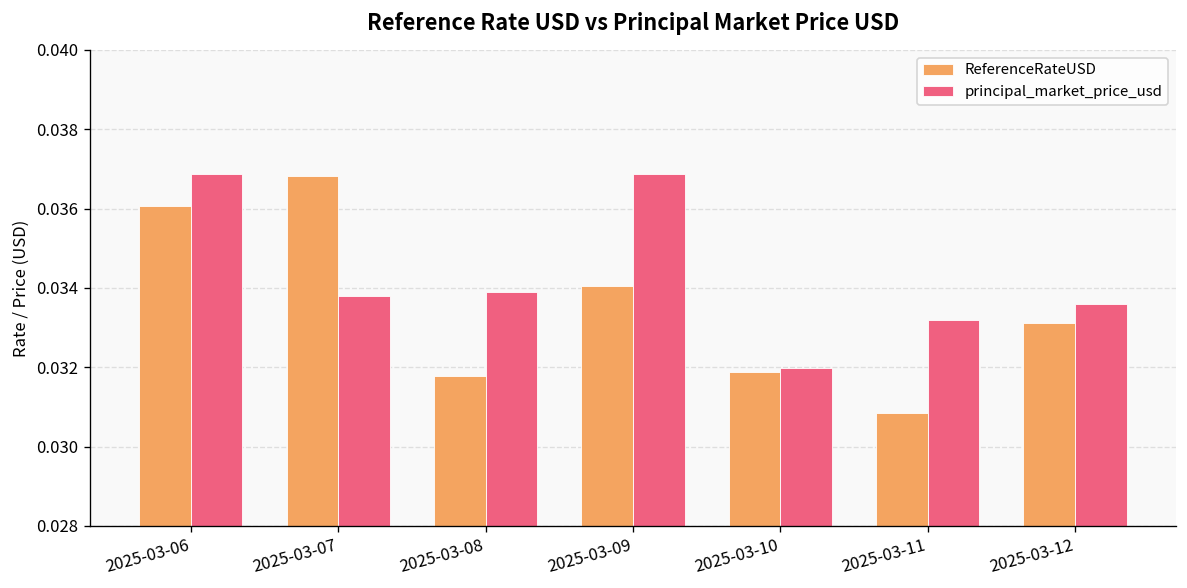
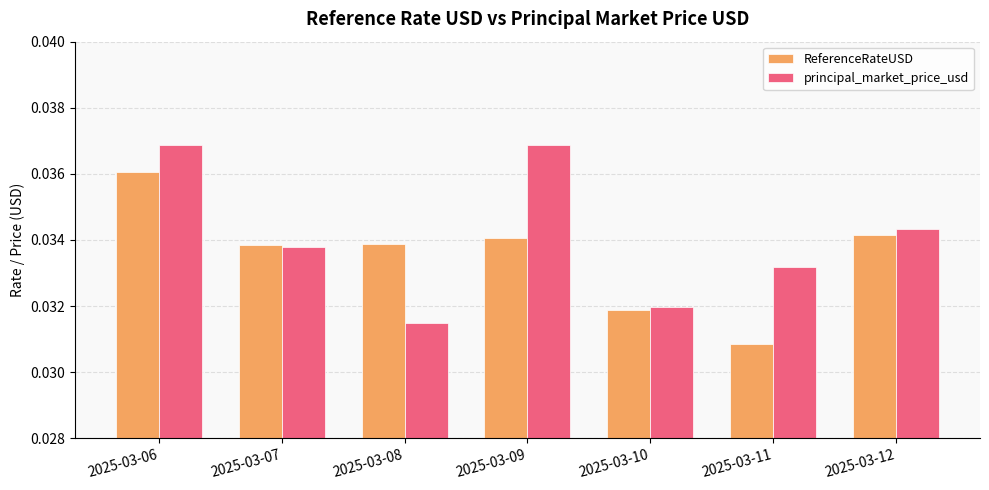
  {
    "ReferenceRateUSD": {
      "2025-03-06": 0.0361,
-     "2025-03-07": 0.0368,
-     "2025-03-08": 0.0318,
+     "2025-03-07": 0.0339,
+     "2025-03-08": 0.0339,
      "2025-03-09": 0.0341,
      "2025-03-10": 0.0319,
      "2025-03-11": 0.0308,
-     "2025-03-12": 0.0331
+     "2025-03-12": 0.0341
    },
    "principal_market_price_usd": {
      "2025-03-06": 0.0369,
      "2025-03-07": 0.0338,
-     "2025-03-08": 0.0339,
+     "2025-03-08": 0.0315,
      "2025-03-09": 0.0369,
      "2025-03-10": 0.0320,
      "2025-03-11": 0.0332,
-     "2025-03-12": 0.0336
+     "2025-03-12": 0.0343
    }
  }
